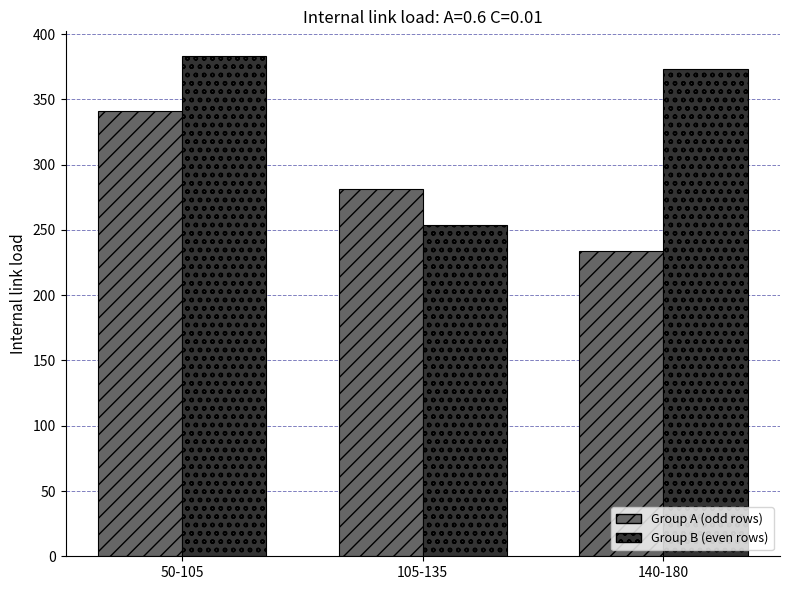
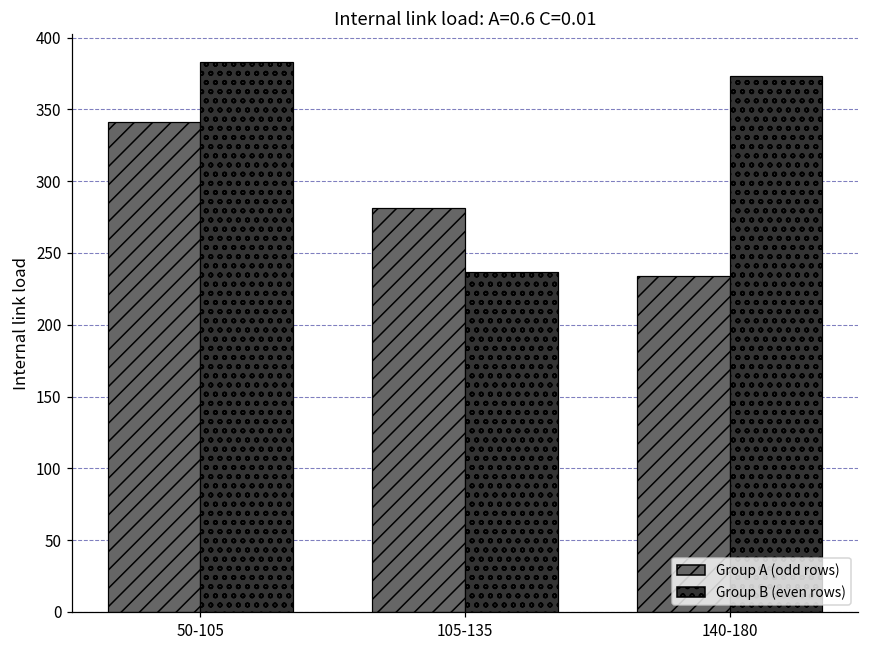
  {
    "Group A (odd rows)": {
      "50-105": 341,
      "105-135": 281,
      "140-180": 234
    },
    "Group B (even rows)": {
      "50-105": 383,
-     "105-135": 254,
+     "105-135": 237,
      "140-180": 373
    }
  }
